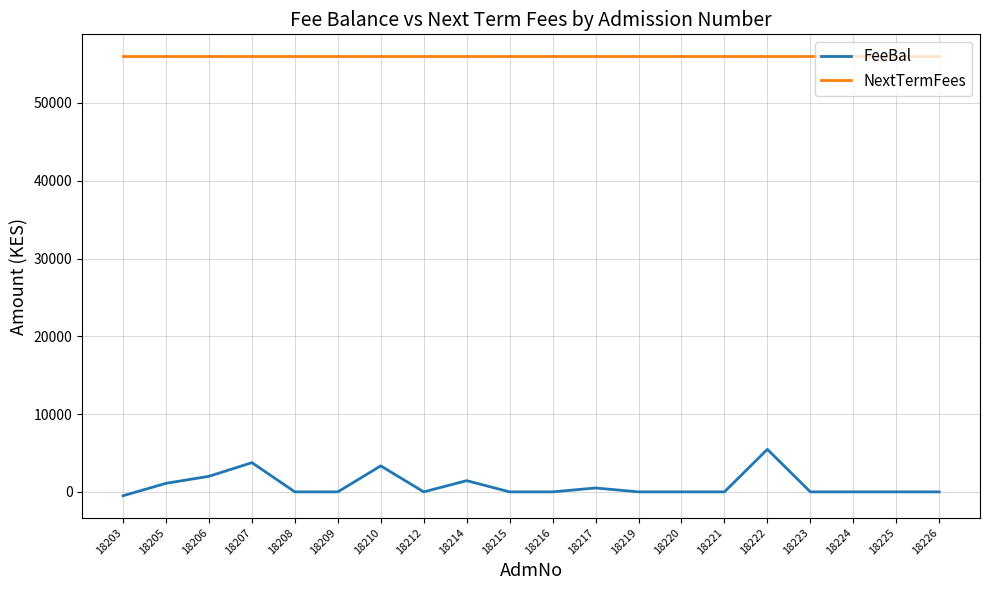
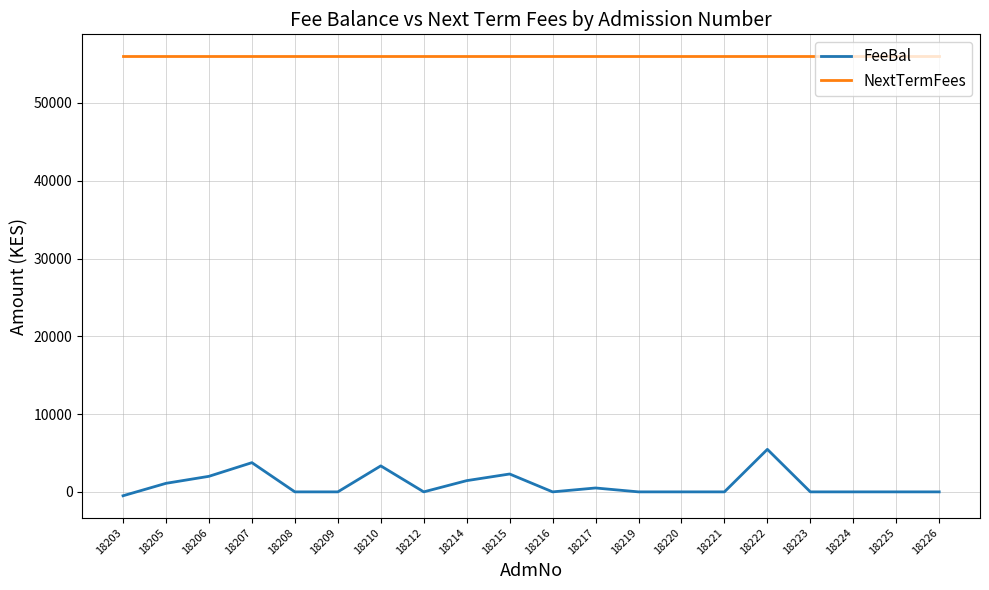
  {
    "FeeBal": {
      "18203": -1000,
      "18205": 1000,
      "18206": 2000,
      "18207": 4000,
      "18208": 0,
      "18209": 0,
      "18210": 3000,
      "18212": 0,
      "18214": 1000,
-     "18215": 0,
+     "18215": 2000,
      "18216": 0,
      "18217": 1000,
      "18219": 0,
      "18220": 0,
      "18221": 0,
      "18222": 5000,
      "18223": 0,
      "18224": 0,
      "18225": 0,
      "18226": 0
    },
    "NextTermFees": {
      "18203": 56000,
      "18205": 56000,
      "18206": 56000,
      "18207": 56000,
      "18208": 56000,
      "18209": 56000,
      "18210": 56000,
      "18212": 56000,
      "18214": 56000,
      "18215": 56000,
      "18216": 56000,
      "18217": 56000,
      "18219": 56000,
      "18220": 56000,
      "18221": 56000,
      "18222": 56000,
      "18223": 56000
    }
  }
